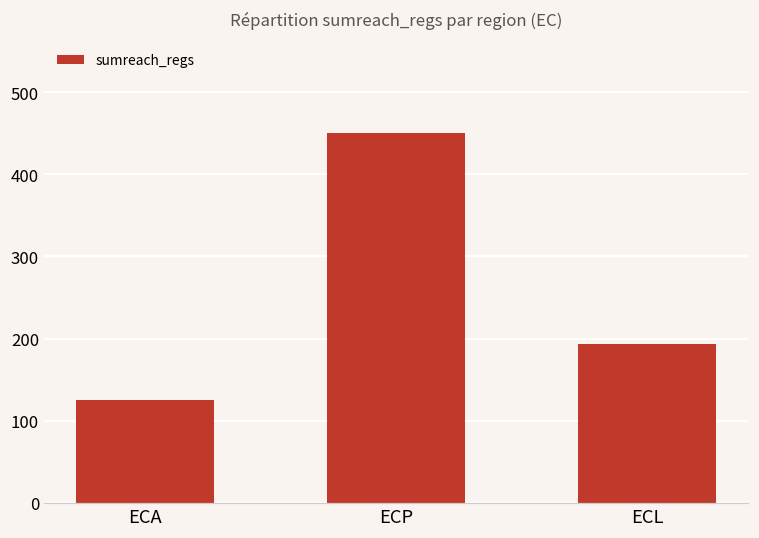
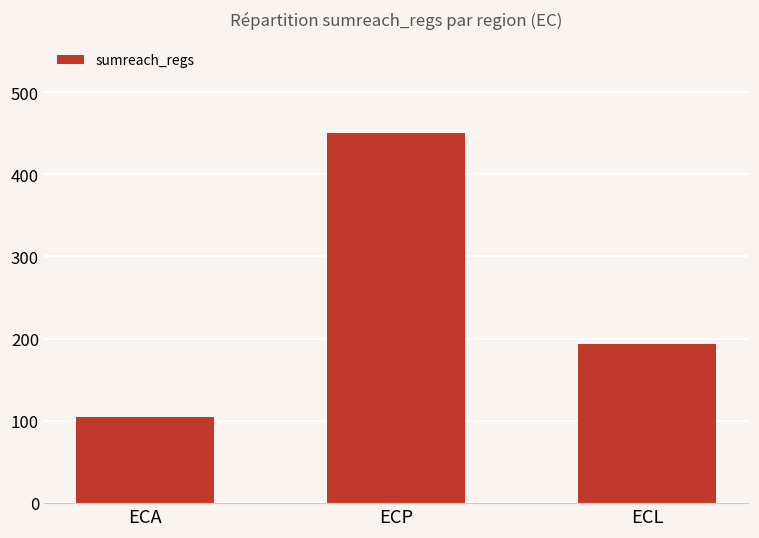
  {
-   "ECA": 130,
+   "ECA": 100,
    "ECP": 450,
    "ECL": 190
  }
